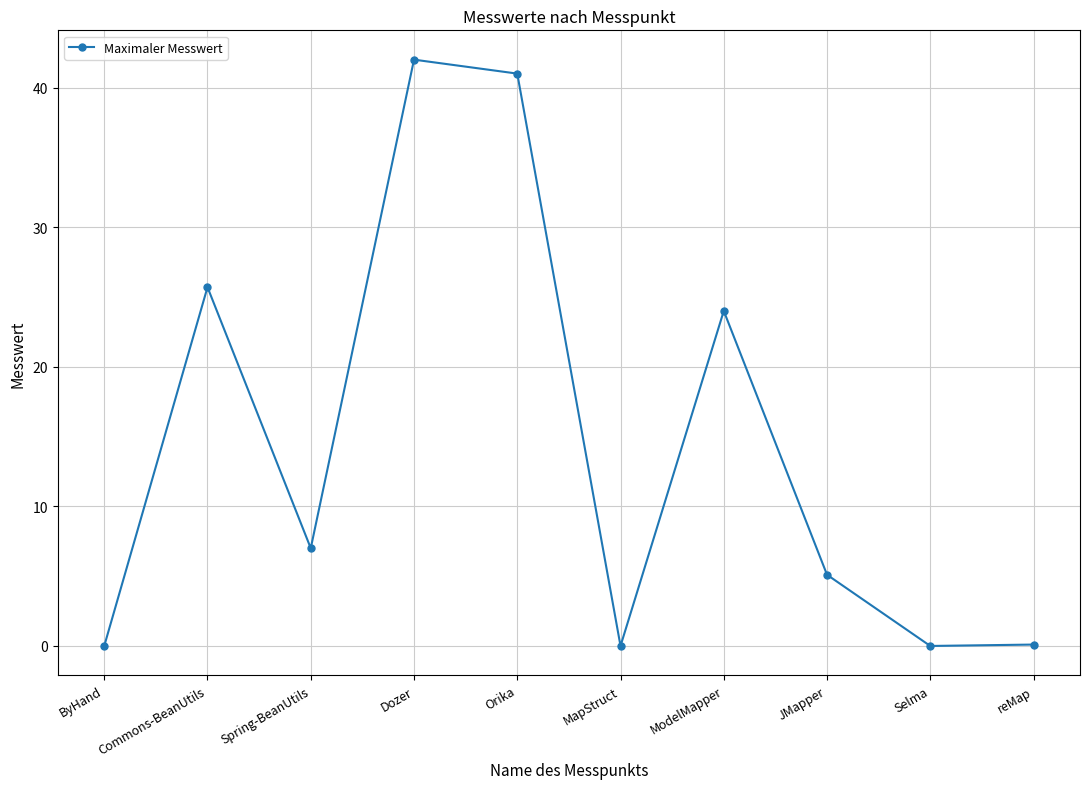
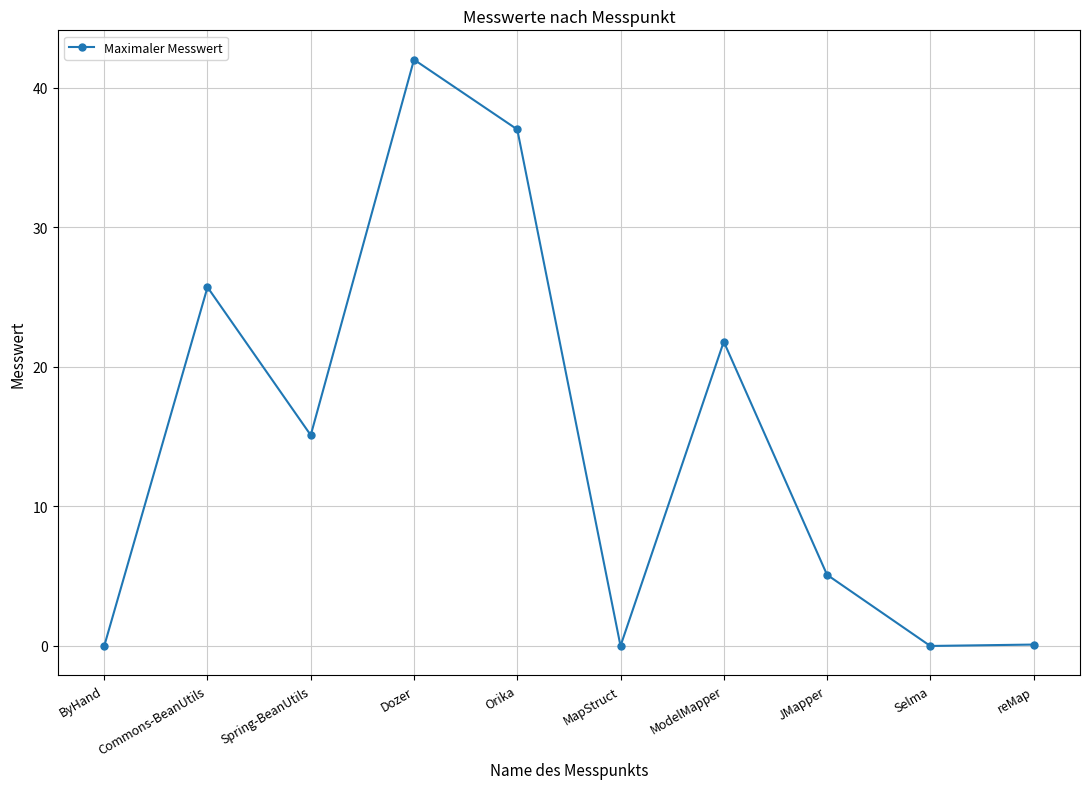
  {
    "ByHand": 0.0,
    "Commons-BeanUtils": 25.7,
-   "Spring-BeanUtils": 7.0,
+   "Spring-BeanUtils": 15.1,
    "Dozer": 42.0,
-   "Orika": 41,
+   "Orika": 37,
    "MapStruct": 0.0,
-   "ModelMapper": 24.0,
+   "ModelMapper": 21.8,
    "JMapper": 5.1,
    "Selma": 0.0,
    "reMap": 0.1
  }
